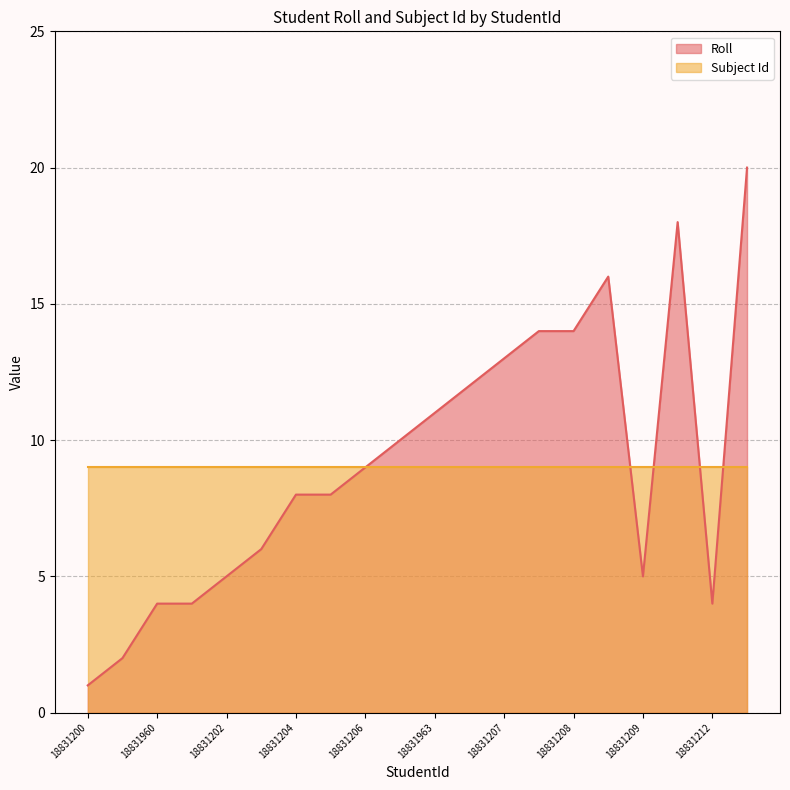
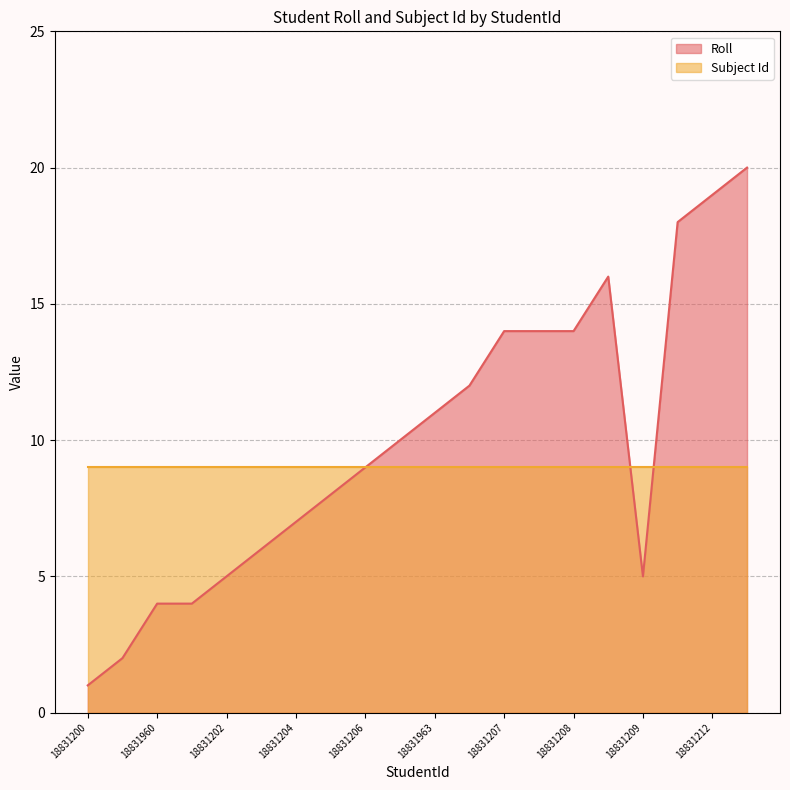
  {
    "Roll": {
      "18831200": 1,
      "18831960": 4,
      "18831202": 5,
-     "18831204": 8,
+     "18831204": 7,
      "18831963": 11,
-     "18831207": 13,
+     "18831207": 14,
      "18831208": 14,
      "18831209": 5,
-     "18831212": 4
+     "18831212": 19
    },
    "Subject Id": {
      "18831200": 9,
      "18831960": 9,
      "18831202": 9,
      "18831204": 9,
      "18831963": 9,
      "18831207": 9,
      "18831208": 9,
      "18831209": 9,
      "18831212": 9
    }
  }
